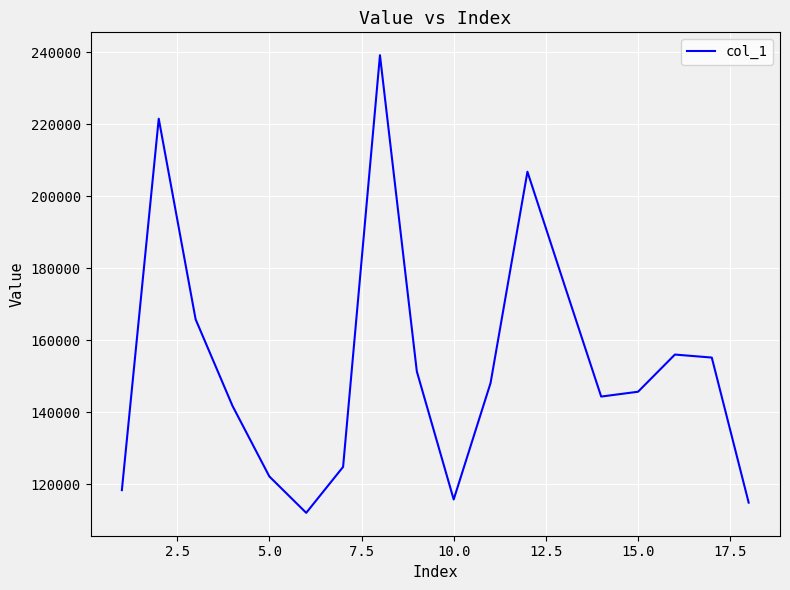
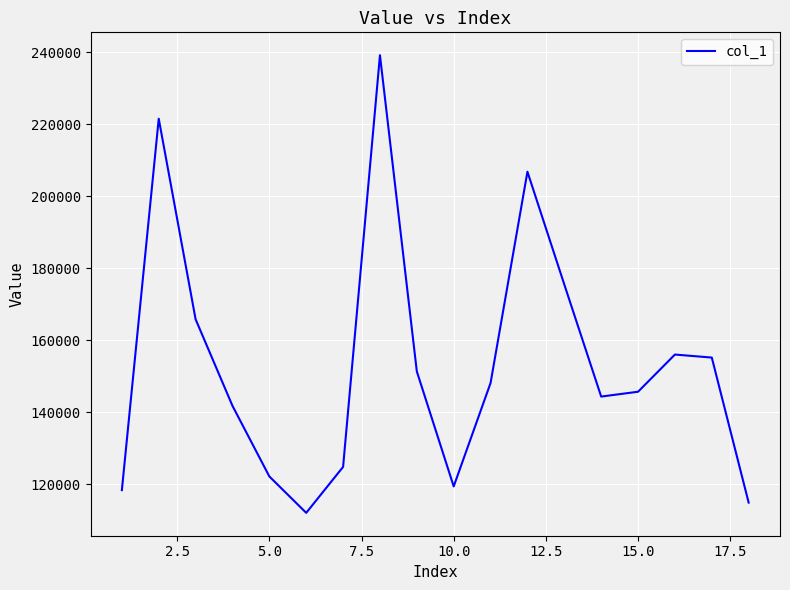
  {
    "5.0": 122000,
-   "10.0": 116000,
+   "10.0": 119000,
    "15.0": 146000
  }
